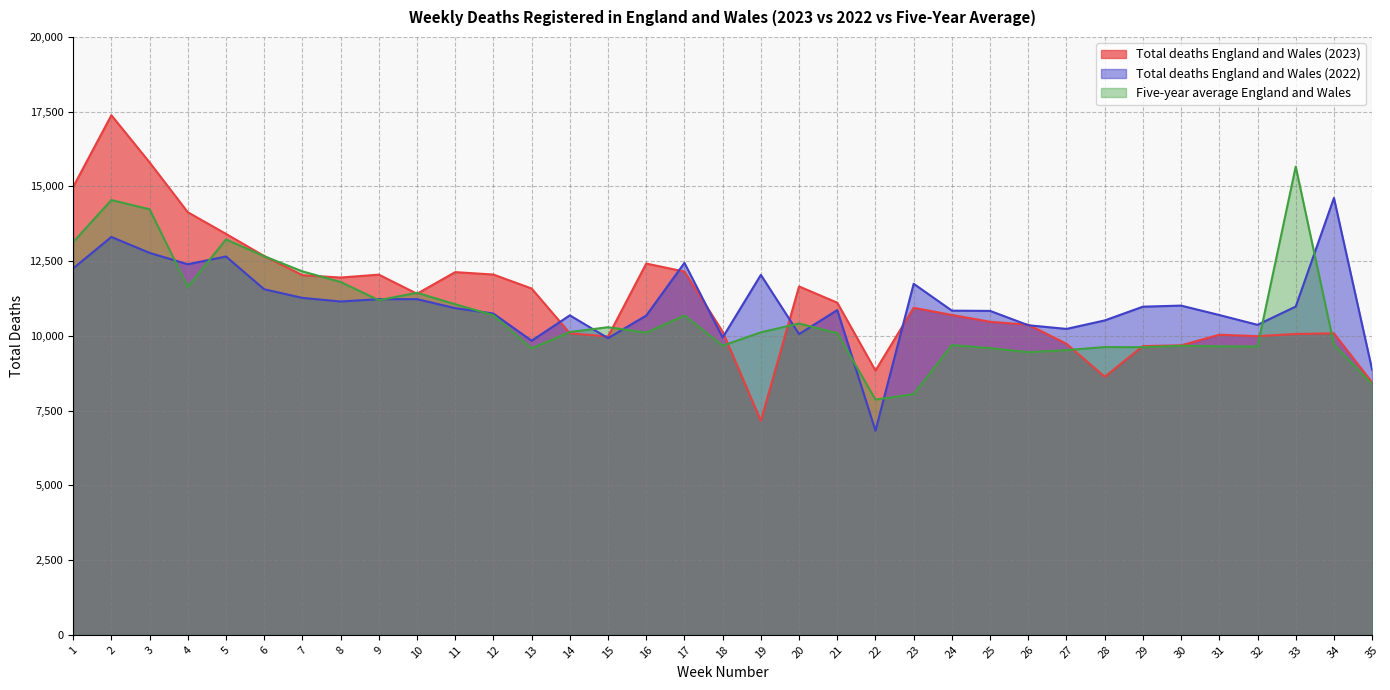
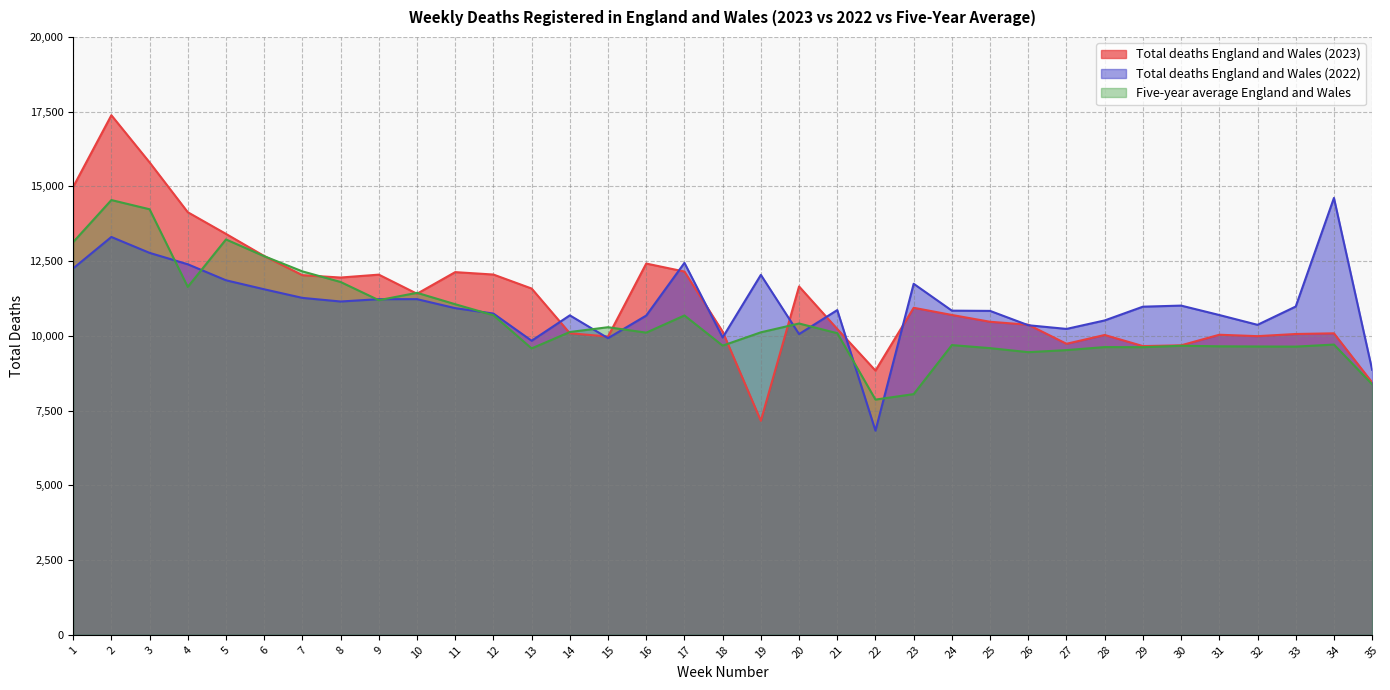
  {
    "Total deaths England and Wales (2023)": {
      "1": "15,000",
      "2": "17,400",
      "3": "15,800",
      "4": "14,100",
      "5": "13,400",
      "7": "12,000",
      "8": "12,000",
      "9": "12,000",
      "11": "12,100",
      "12": "12,100",
      "13": "11,600",
      "16": "12,400",
      "17": "12,200",
      "18": "10,100",
      "19": "7,200",
      "20": "11,700",
-     "21": "11,100",
+     "21": "10,200",
      "22": "8,800",
      "23": "10,900",
      "24": "10,700",
      "25": "10,500",
      "27": "9,700",
-     "28": "8,600",
+     "28": "10,000",
      "31": "10,000",
      "32": "10,000",
      "33": "10,100",
      "34": "10,100"
    },
    "Total deaths England and Wales (2022)": {
      "1": "12,300",
      "2": "13,300",
      "3": "12,800",
      "4": "12,400",
-     "5": "12,700",
+     "5": "11,900",
      "6": "11,600",
      "7": "11,300",
      "8": "11,200",
      "10": "11,200",
      "11": "10,900",
      "13": "9,800",
      "14": "10,700",
      "16": "10,700",
      "17": "12,400",
      "18": "9,900",
      "19": "12,000",
      "20": "10,100",
      "21": "10,900",
      "22": "6,800",
      "23": "11,700",
      "24": "10,800",
      "25": "10,800",
      "27": "10,200",
      "28": "10,500",
      "29": "11,000",
      "30": "11,000",
      "31": "10,700",
      "32": "10,400",
      "33": "11,000",
      "34": "14,600",
      "35": "8,900"
    },
    "Five-year average England and Wales": {
      "1": "13,100",
      "2": "14,500",
      "3": "14,200",
      "4": "11,600",
      "5": "13,200",
      "7": "12,200",
      "8": "11,800",
      "11": "11,100",
      "13": "9,600",
      "15": "10,300",
      "16": "10,100",
      "17": "10,700",
      "18": "9,700",
      "19": "10,100",
      "20": "10,400",
      "21": "10,100",
      "22": "7,900",
      "23": "8,100",
      "24": "9,700",
      "25": "9,600",
      "26": "9,500",
      "27": "9,500",
      "28": "9,600",
      "31": "9,700",
      "32": "9,600",
-     "33": "15,700",
+     "33": "9,600",
      "34": "9,700"
    }
  }
